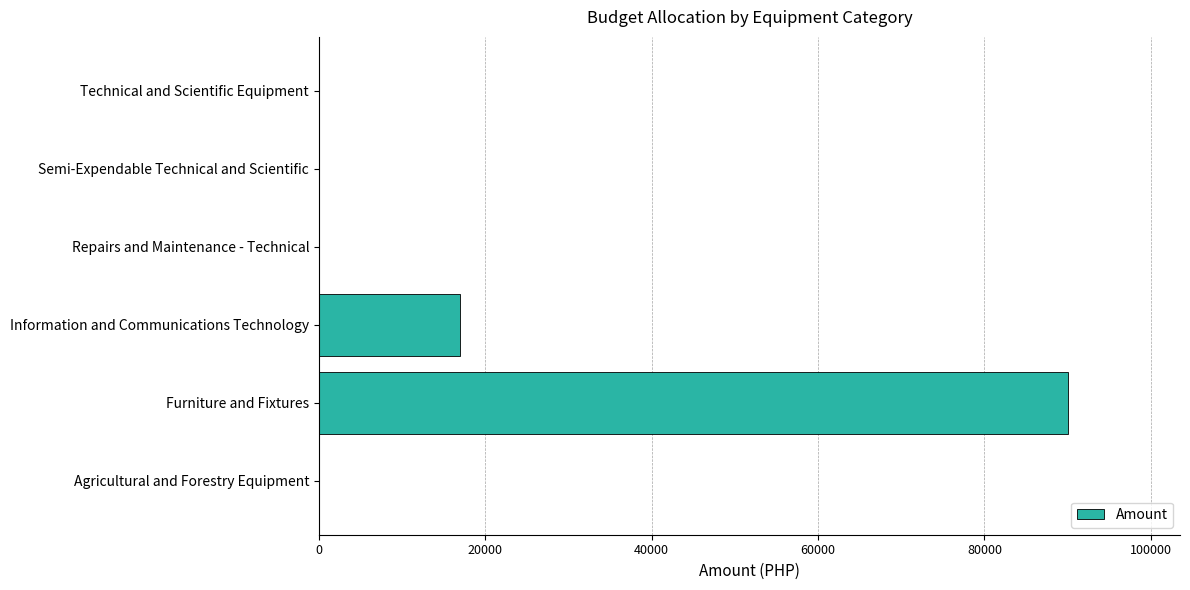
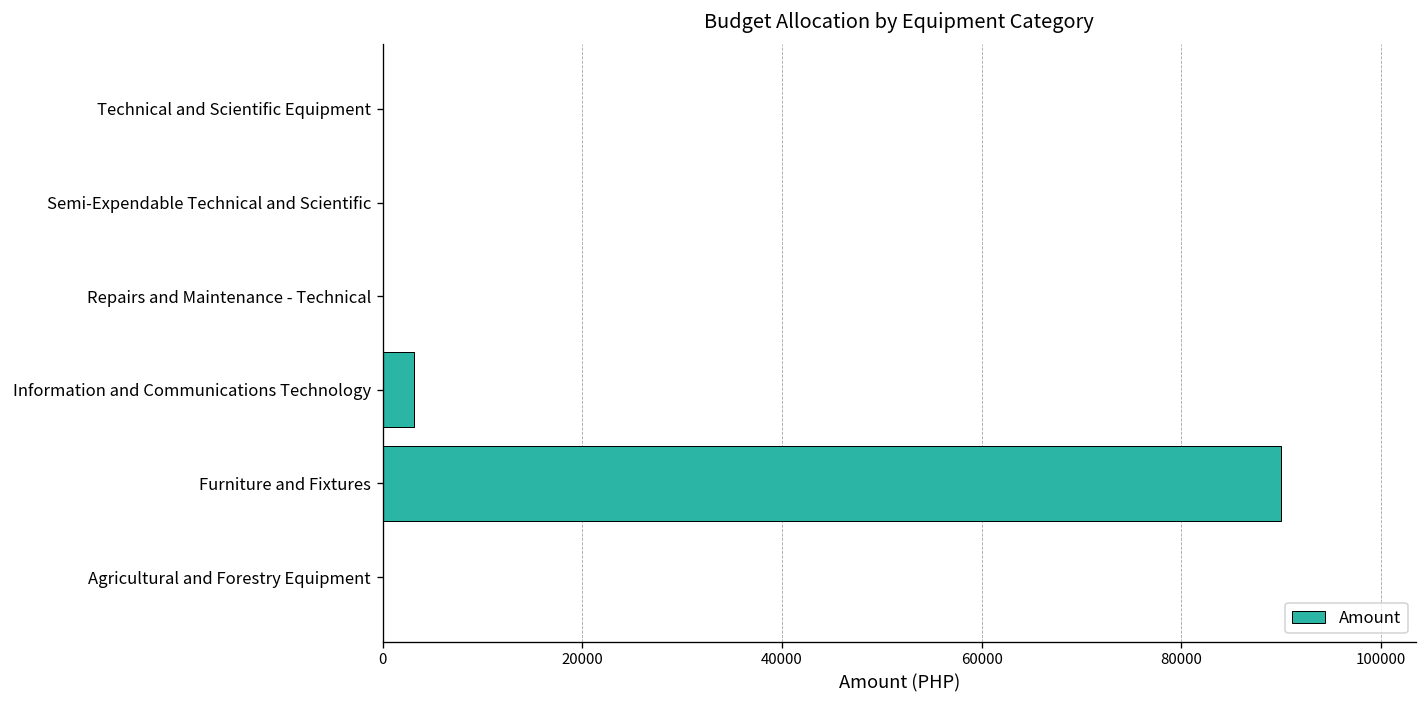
  {
    "Technical and Scientific Equipment": 0,
    "Semi-Expendable Technical and Scientific": 0,
    "Repairs and Maintenance - Technical": 0,
-   "Information and Communications Technology": 17000,
+   "Information and Communications Technology": 3000,
    "Furniture and Fixtures": 90000,
    "Agricultural and Forestry Equipment": 0
  }
